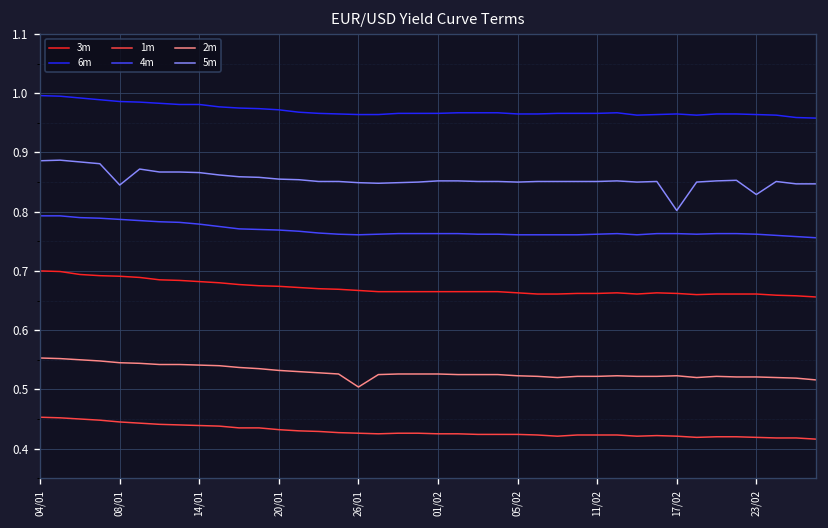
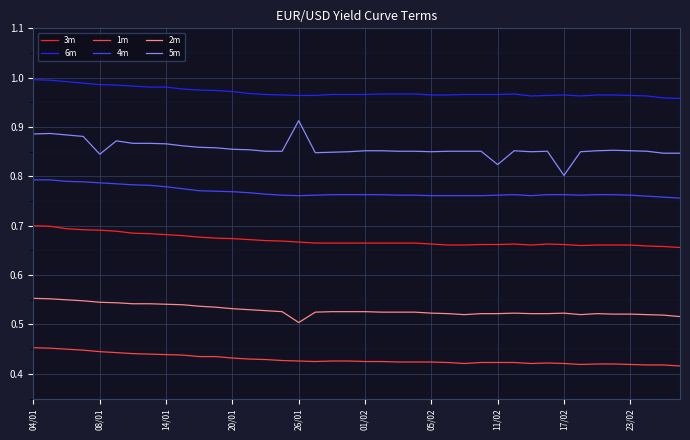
  {
    "2m": {
      "04/01": 0.55,
      "08/01": 0.55,
      "14/01": 0.54,
      "20/01": 0.53,
      "26/01": 0.50,
      "01/02": 0.53,
      "05/02": 0.52,
      "11/02": 0.52,
      "17/02": 0.52,
      "23/02": 0.52
    },
    "5m": {
      "04/01": 0.89,
      "08/01": 0.85,
      "14/01": 0.87,
      "20/01": 0.86,
-     "26/01": 0.85,
+     "26/01": 0.91,
      "01/02": 0.85,
      "05/02": 0.85,
-     "11/02": 0.85,
+     "11/02": 0.82,
      "17/02": 0.80,
-     "23/02": 0.83
+     "23/02": 0.85
    }
  }
